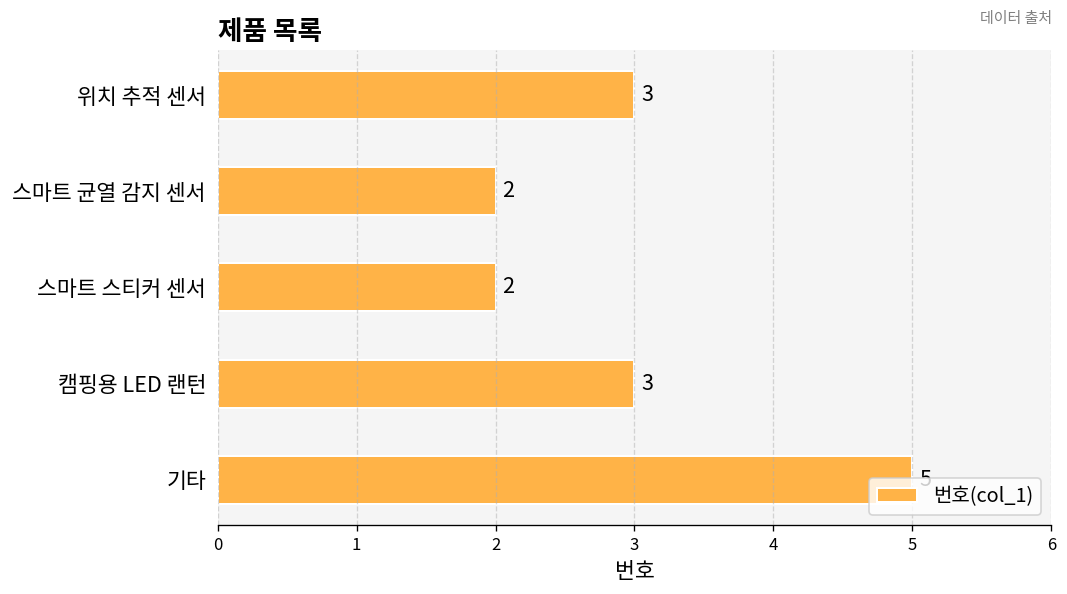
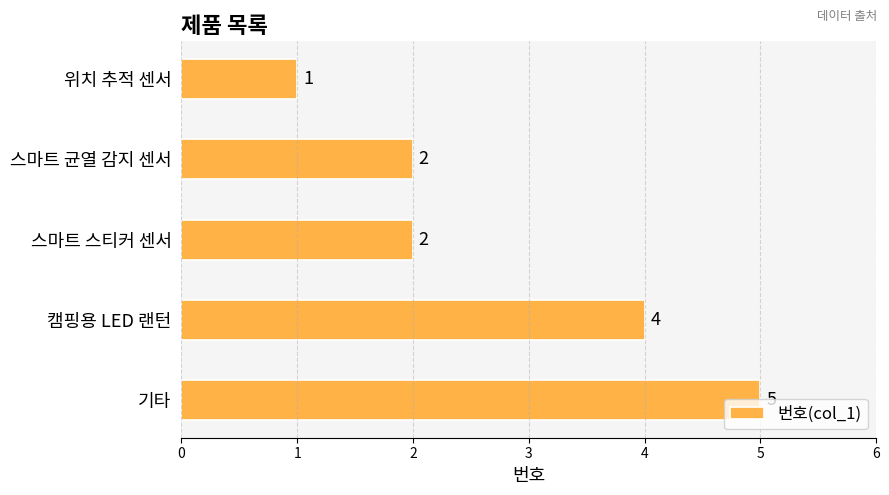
  {
-   "위치 추적 센서": 3,
+   "위치 추적 센서": 1,
    "스마트 균열 감지 센서": 2,
    "스마트 스티커 센서": 2,
-   "캠핑용 LED 랜턴": 3
+   "캠핑용 LED 랜턴": 4
  }
